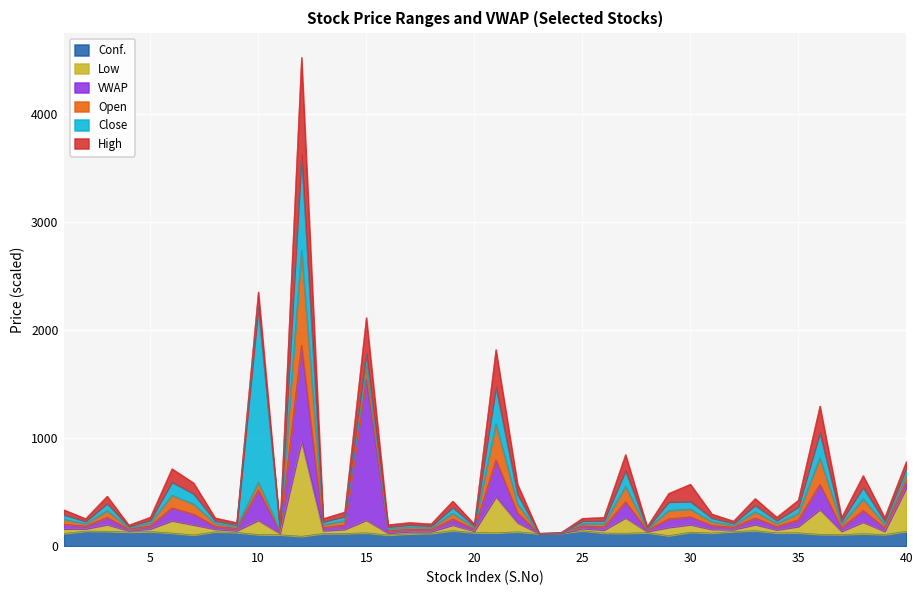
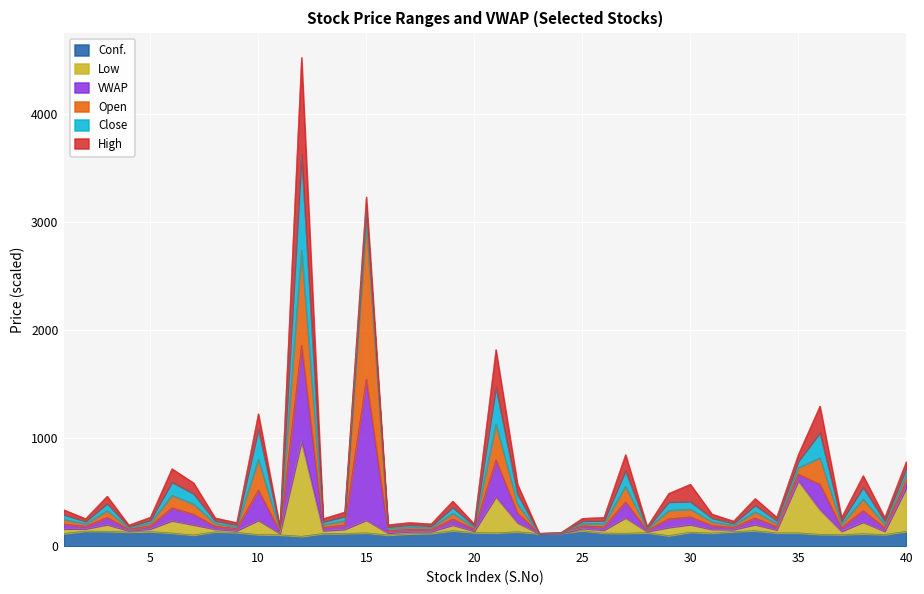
  {
    "Conf.": {
      "10": 100,
      "15": 100,
      "30": 100,
      "35": 100,
      "40": 100
    },
    "Low": {
      "10": 100,
      "15": 100,
      "30": 100,
-     "35": 100,
+     "35": 500,
      "40": 400
    },
    "VWAP": {
      "5": 0,
      "10": 300,
      "15": 1300,
      "30": 100,
      "35": 100,
      "40": 100
    },
    "Open": {
      "5": 0,
-     "10": 100,
-     "15": 100,
+     "10": 300,
+     "15": 1400,
      "30": 100,
      "35": 100,
      "40": 100
    },
    "Close": {
      "5": 0,
-     "10": 1600,
+     "10": 300,
      "15": 100,
      "30": 100,
      "35": 100,
      "40": 100
    },
    "High": {
      "5": 0,
      "10": 100,
-     "15": 300,
+     "15": 100,
      "30": 200,
      "35": 100,
      "40": 100
    }
  }
